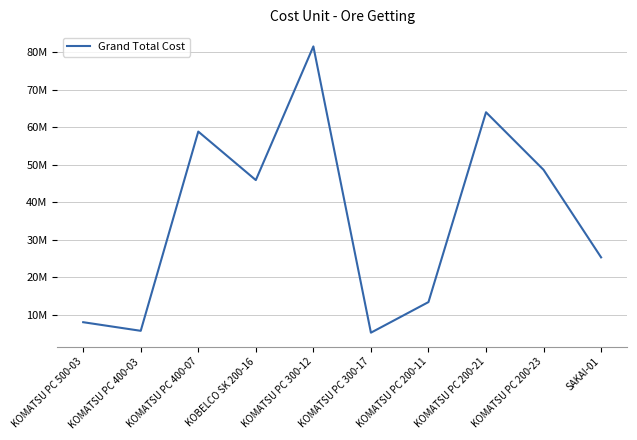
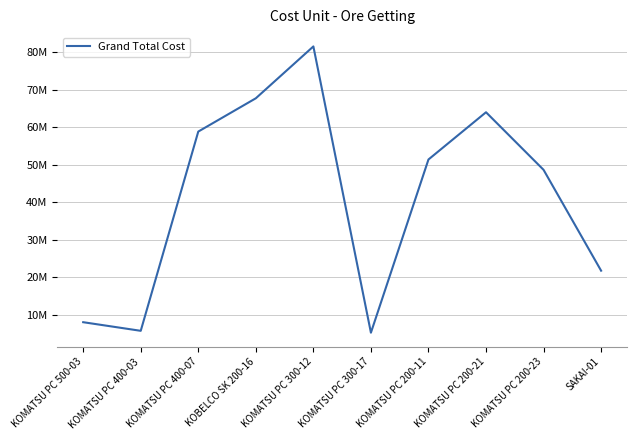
  {
    "KOMATSU PC 500-03": 8000000,
    "KOMATSU PC 400-03": 6000000,
    "KOMATSU PC 400-07": 59000000,
-   "KOBELCO SK 200-16": 46000000,
+   "KOBELCO SK 200-16": 68000000,
    "KOMATSU PC 300-12": 82000000,
    "KOMATSU PC 300-17": 5000000,
-   "KOMATSU PC 200-11": 13000000,
+   "KOMATSU PC 200-11": 51000000,
    "KOMATSU PC 200-21": 64000000,
    "KOMATSU PC 200-23": 49000000,
-   "SAKAI-01": 25000000
+   "SAKAI-01": 22000000
  }
